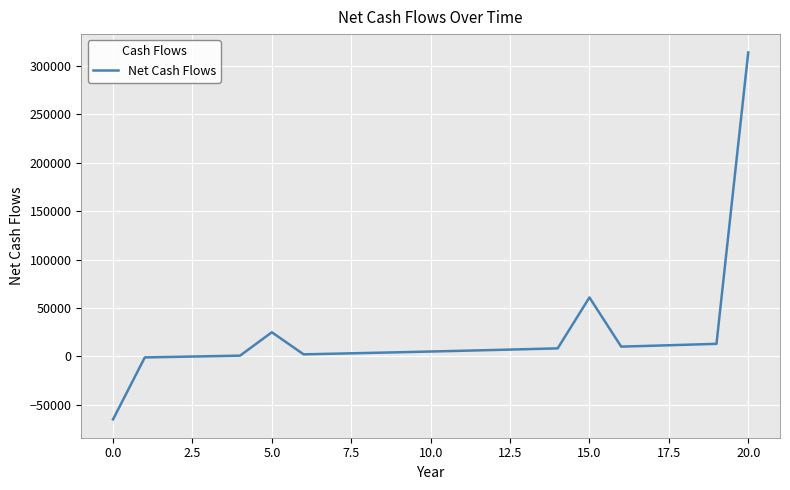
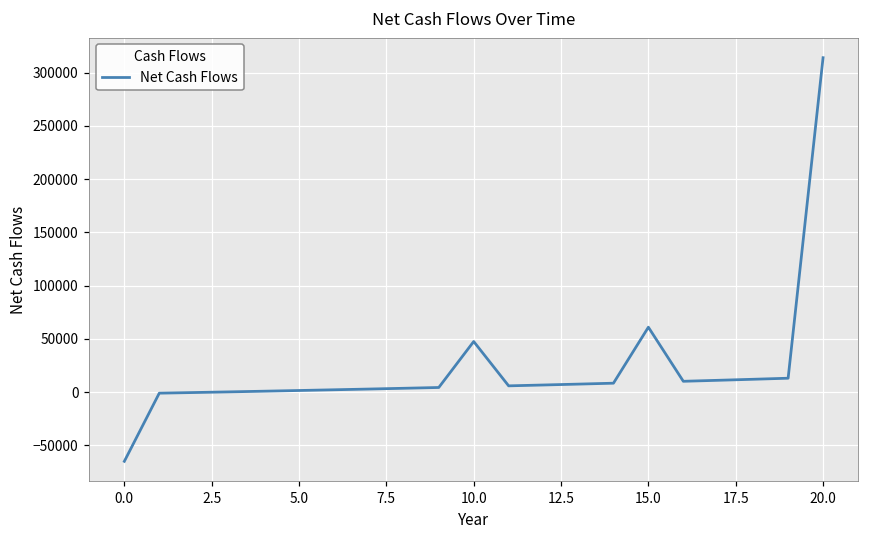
  {
    "0.0": -70000,
-   "5.0": 20000,
-   "10.0": 10000,
+   "5.0": 0,
+   "10.0": 50000,
    "15.0": 60000,
    "20.0": 310000
  }
